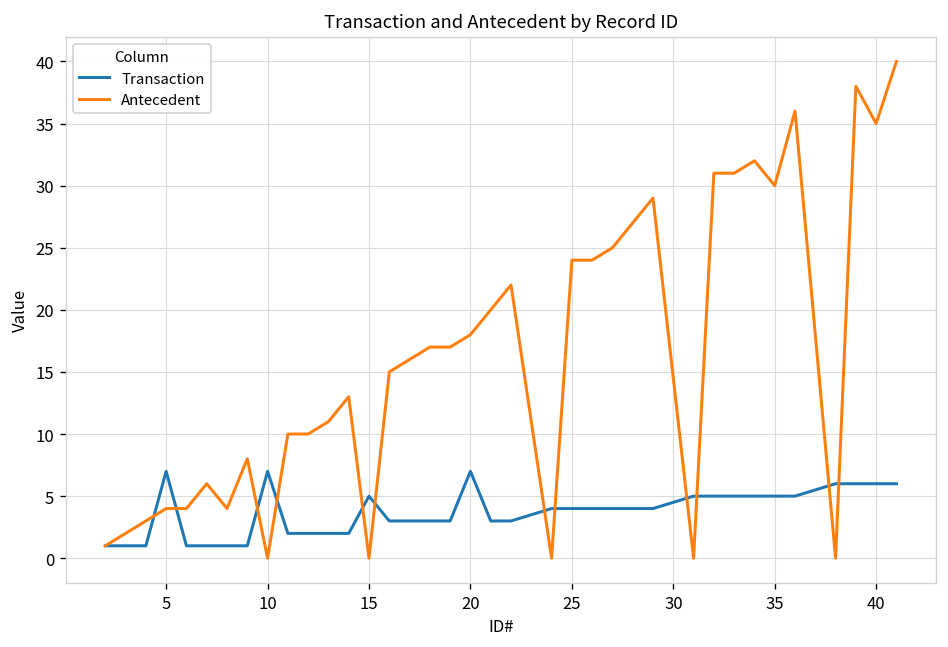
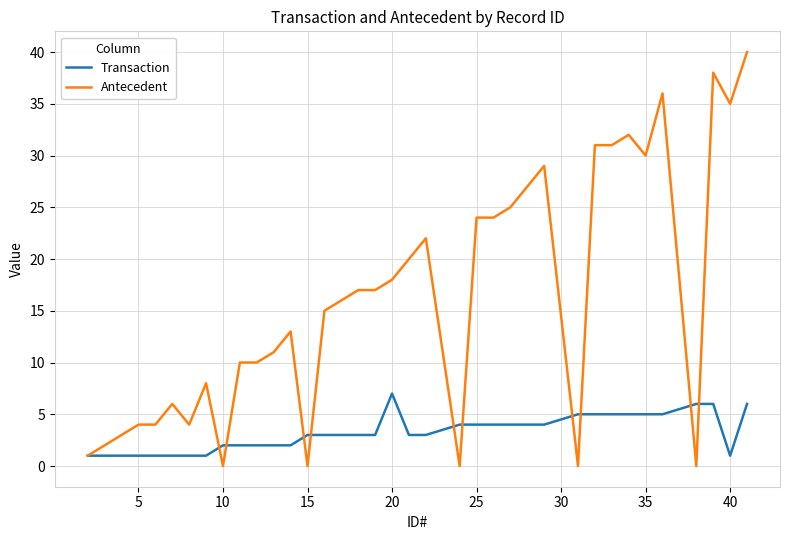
  {
    "Transaction": {
-     "5": 7,
-     "10": 7,
-     "15": 5,
+     "5": 1,
+     "10": 2,
+     "15": 3,
      "20": 7,
      "25": 4,
      "35": 5,
-     "40": 6
+     "40": 1
    },
    "Antecedent": {
      "5": 4,
      "10": 0,
      "15": 0,
      "20": 18,
      "25": 24,
      "35": 30,
      "40": 35
    }
  }
